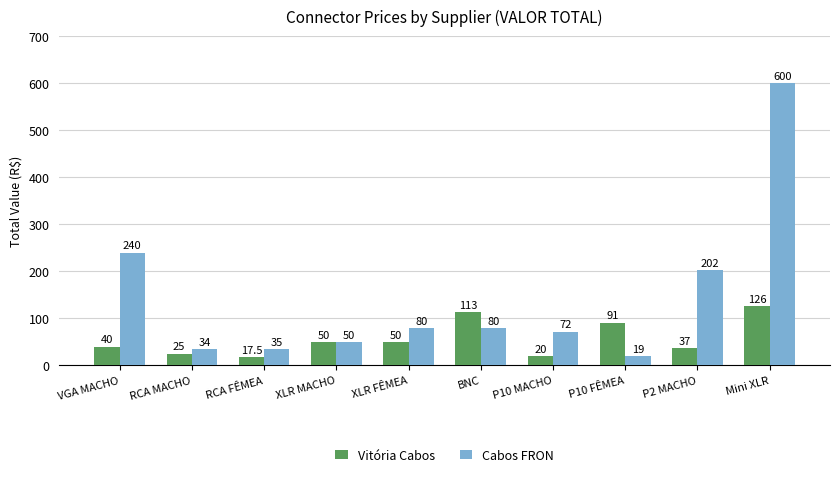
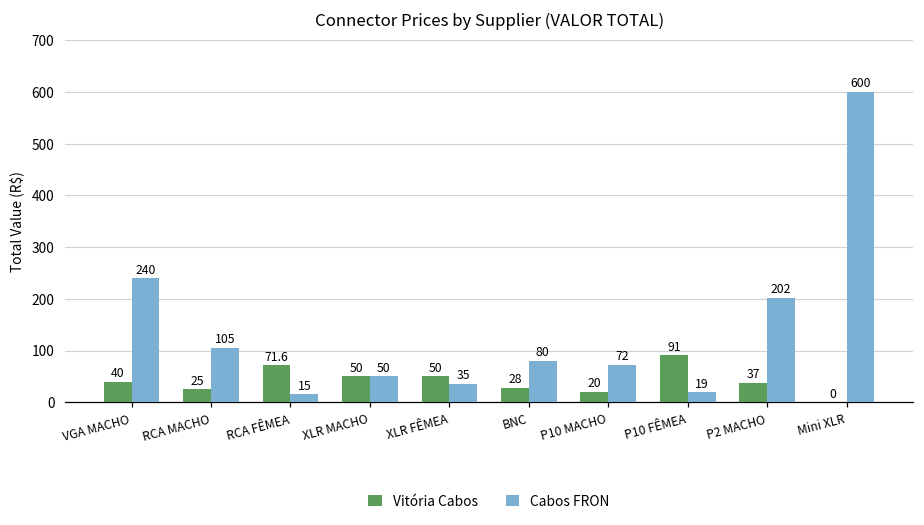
  {
    "Vitória Cabos": {
      "VGA MACHO": 40,
      "RCA MACHO": 25,
-     "RCA FÊMEA": 17.5,
+     "RCA FÊMEA": 71.6,
      "XLR MACHO": 50,
      "XLR FÊMEA": 50,
-     "BNC": 113,
+     "BNC": 28,
      "P10 MACHO": 20,
      "P10 FÊMEA": 91,
      "P2 MACHO": 37,
-     "Mini XLR": 126
+     "Mini XLR": 0
    },
    "Cabos FRON": {
      "VGA MACHO": 240,
-     "RCA MACHO": 34,
-     "RCA FÊMEA": 35,
+     "RCA MACHO": 105,
+     "RCA FÊMEA": 15,
      "XLR MACHO": 50,
-     "XLR FÊMEA": 80,
+     "XLR FÊMEA": 35,
      "BNC": 80,
      "P10 MACHO": 72,
      "P10 FÊMEA": 19,
      "P2 MACHO": 202,
      "Mini XLR": 600
    }
  }
